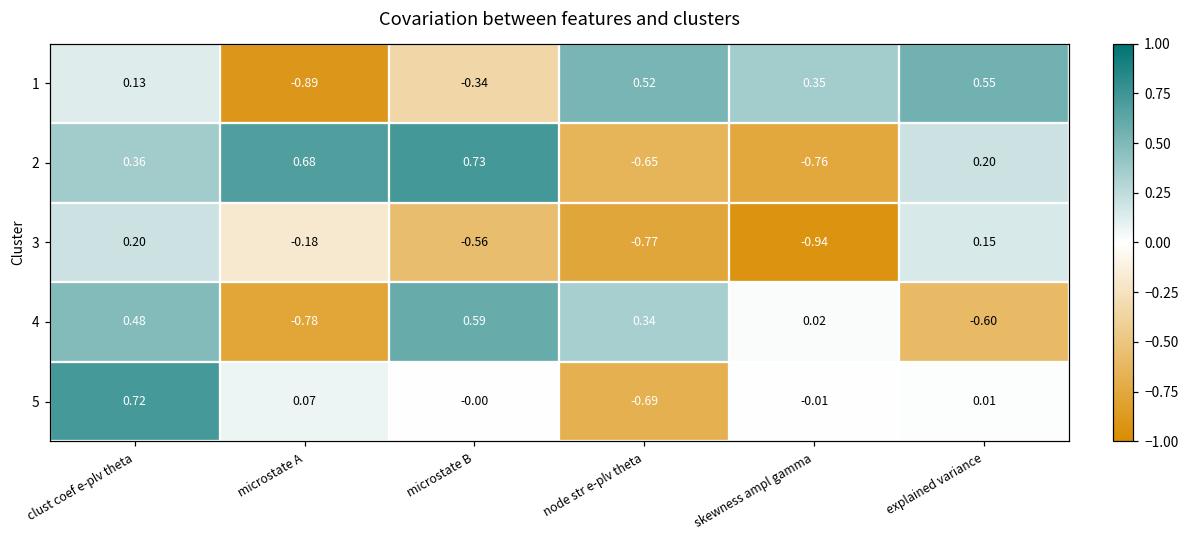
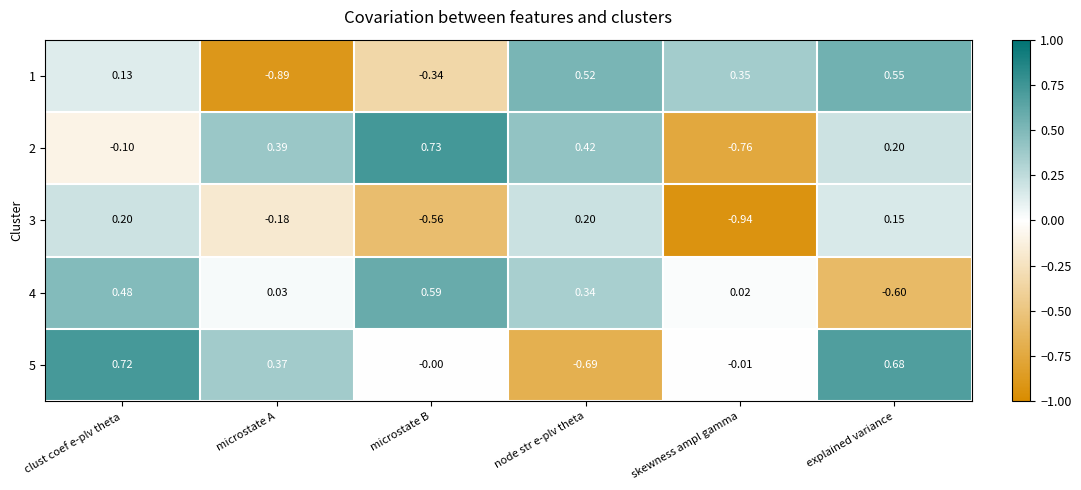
  {
    "1": {
      "clust coef e-plv theta": 0.13,
      "microstate A": -0.89,
      "microstate B": -0.34,
      "node str e-plv theta": 0.52,
      "skewness ampl gamma": 0.35,
      "explained variance": 0.55
    },
    "2": {
-     "clust coef e-plv theta": 0.36,
-     "microstate A": 0.68,
+     "clust coef e-plv theta": -0.10,
+     "microstate A": 0.39,
      "microstate B": 0.73,
-     "node str e-plv theta": -0.65,
+     "node str e-plv theta": 0.42,
      "skewness ampl gamma": -0.76,
      "explained variance": 0.20
    },
    "3": {
      "clust coef e-plv theta": 0.20,
      "microstate A": -0.18,
      "microstate B": -0.56,
-     "node str e-plv theta": -0.77,
+     "node str e-plv theta": 0.20,
      "skewness ampl gamma": -0.94,
      "explained variance": 0.15
    },
    "4": {
      "clust coef e-plv theta": 0.48,
-     "microstate A": -0.78,
+     "microstate A": 0.03,
      "microstate B": 0.59,
      "node str e-plv theta": 0.34,
      "skewness ampl gamma": 0.02,
      "explained variance": -0.60
    },
    "5": {
      "clust coef e-plv theta": 0.72,
-     "microstate A": 0.07,
+     "microstate A": 0.37,
      "microstate B": -0.00,
      "node str e-plv theta": -0.69,
      "skewness ampl gamma": -0.01,
-     "explained variance": 0.01
+     "explained variance": 0.68
    }
  }
